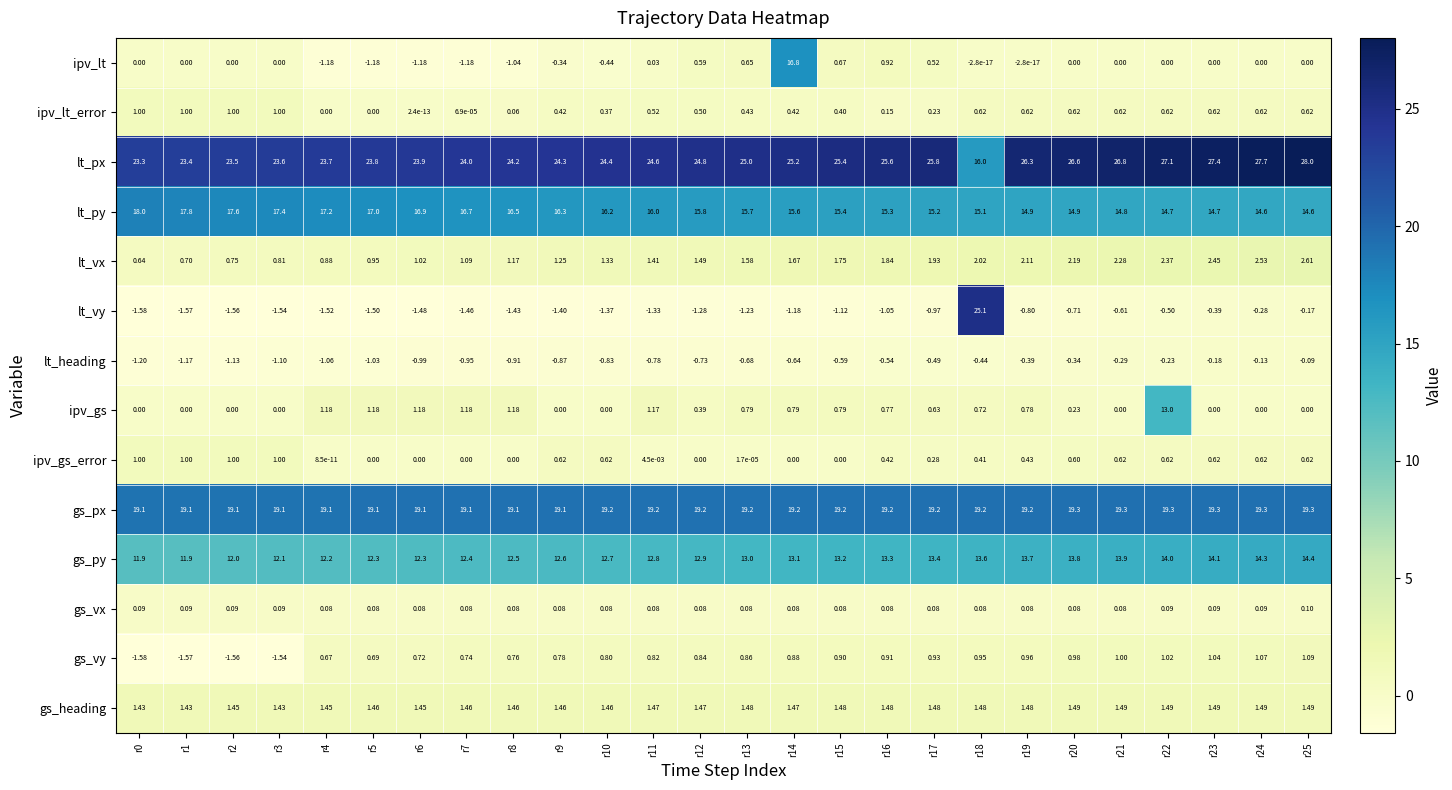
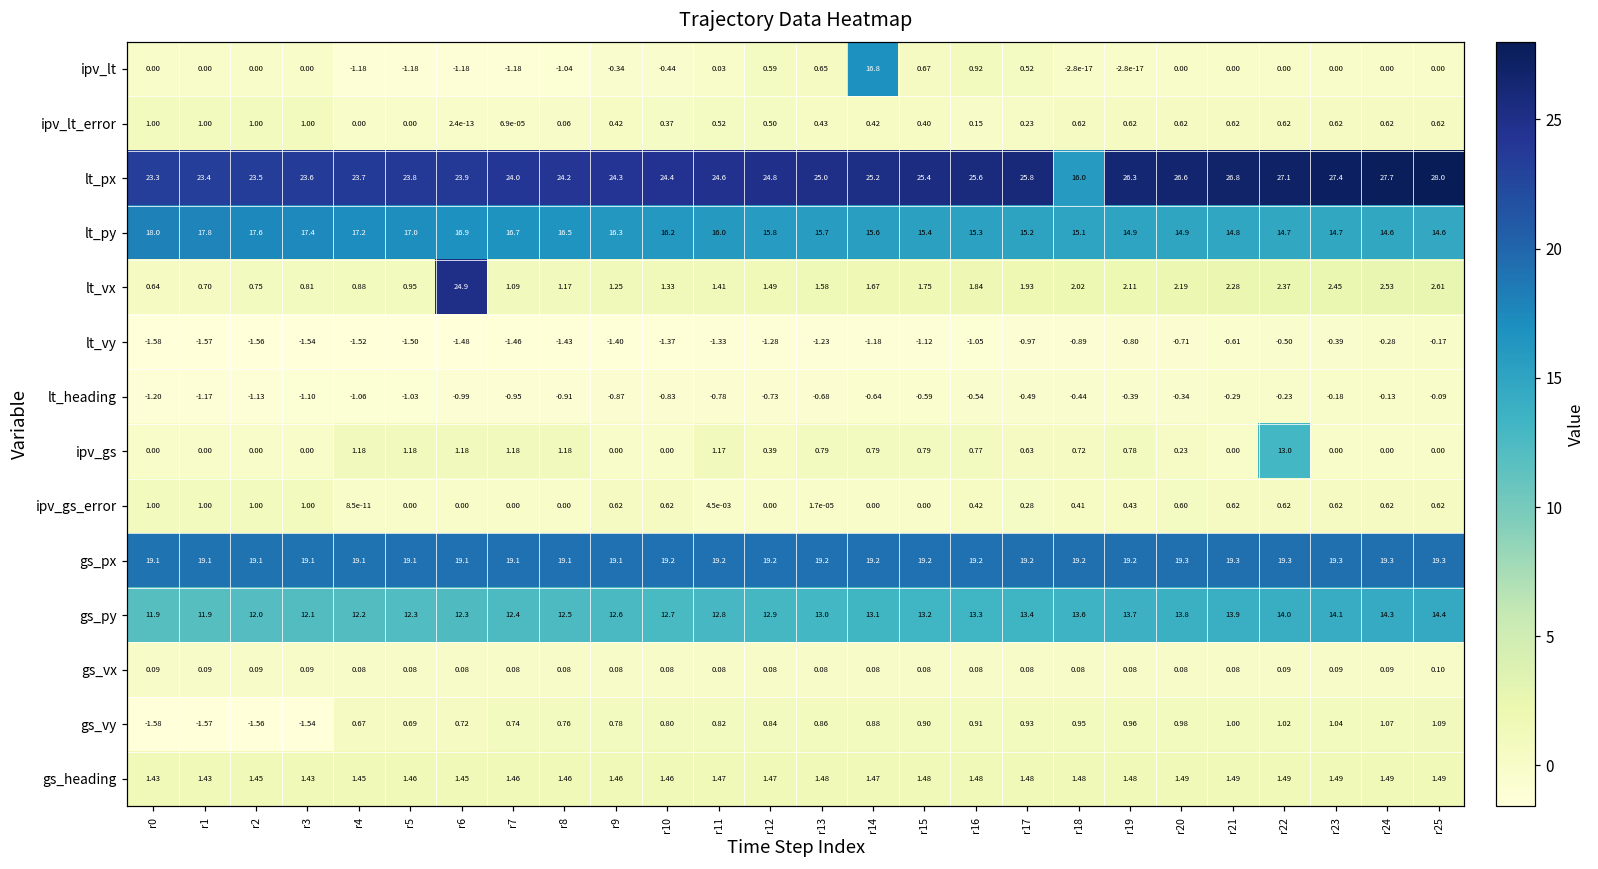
  {
    "lt_vx": {
      "r0": 0.64,
      "r1": 0.70,
      "r2": 0.75,
      "r3": 0.81,
      "r4": 0.88,
      "r5": 0.95,
-     "r6": 1.02,
+     "r6": 24.9,
      "r7": 1.09,
      "r8": 1.17,
      "r9": 1.25,
      "r10": 1.33,
      "r11": 1.41,
      "r12": 1.49,
      "r13": 1.58,
      "r14": 1.67,
      "r15": 1.75,
      "r16": 1.84,
      "r17": 1.93,
      "r18": 2.02,
      "r19": 2.11,
      "r20": 2.19,
      "r21": 2.28,
      "r22": 2.37,
      "r23": 2.45,
      "r24": 2.53,
      "r25": 2.61
    },
    "lt_vy": {
      "r0": -1.58,
      "r1": -1.57,
      "r2": -1.56,
      "r3": -1.54,
      "r4": -1.52,
      "r5": -1.50,
      "r6": -1.48,
      "r7": -1.46,
      "r8": -1.43,
      "r9": -1.40,
      "r10": -1.37,
      "r11": -1.33,
      "r12": -1.28,
      "r13": -1.23,
      "r14": -1.18,
      "r15": -1.12,
      "r16": -1.05,
      "r17": -0.97,
-     "r18": 25.1,
+     "r18": -0.89,
      "r19": -0.80,
      "r20": -0.71,
      "r21": -0.61,
      "r22": -0.50,
      "r23": -0.39,
      "r24": -0.28,
      "r25": -0.17
    }
  }
